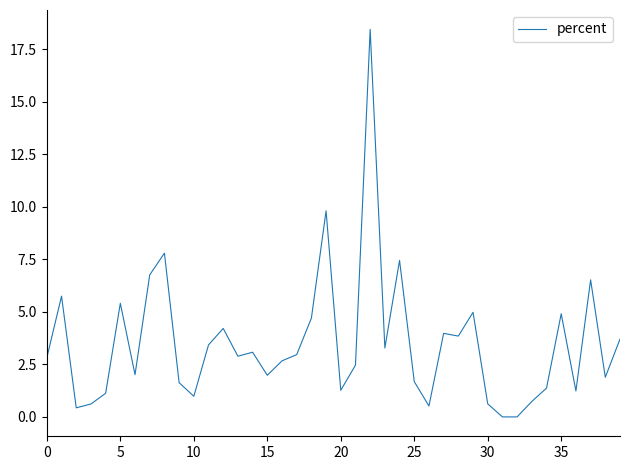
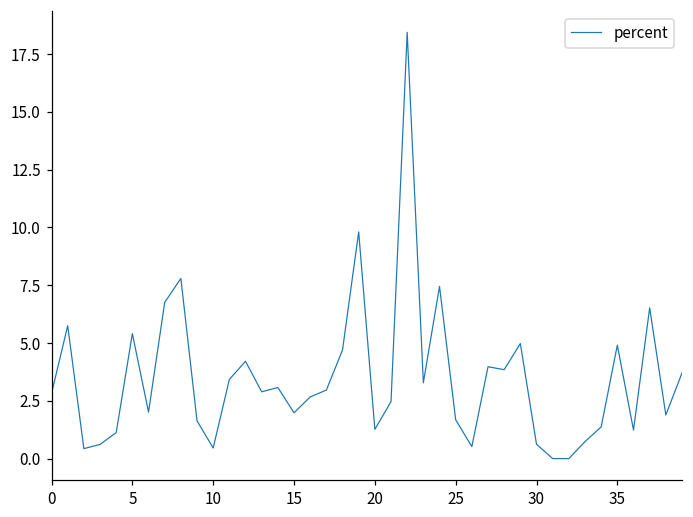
  {
    "0": 2.8,
    "5": 5.4,
-   "10": 1.0,
+   "10": 0.5,
    "15": 2.0,
    "20": 1.3,
    "25": 1.7,
    "30": 0.6,
    "35": 4.9
  }
